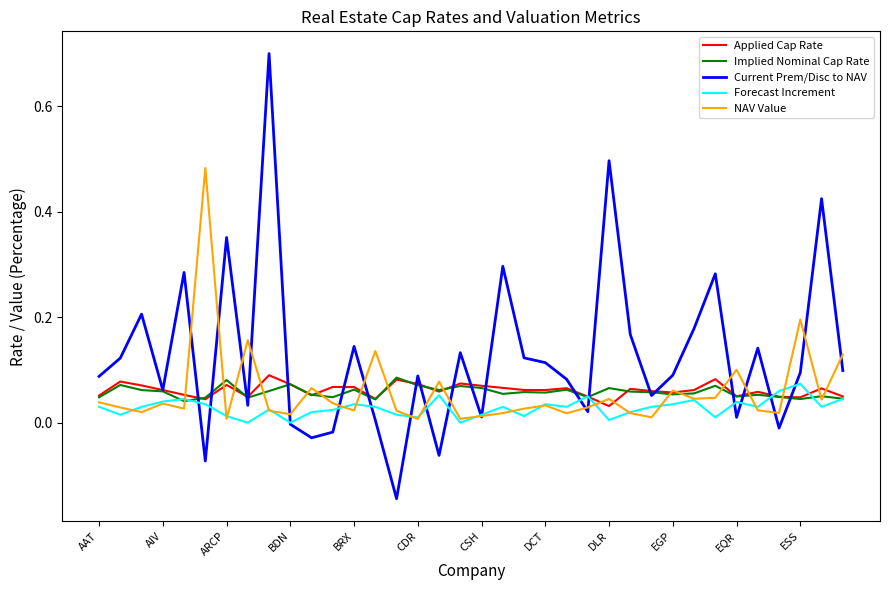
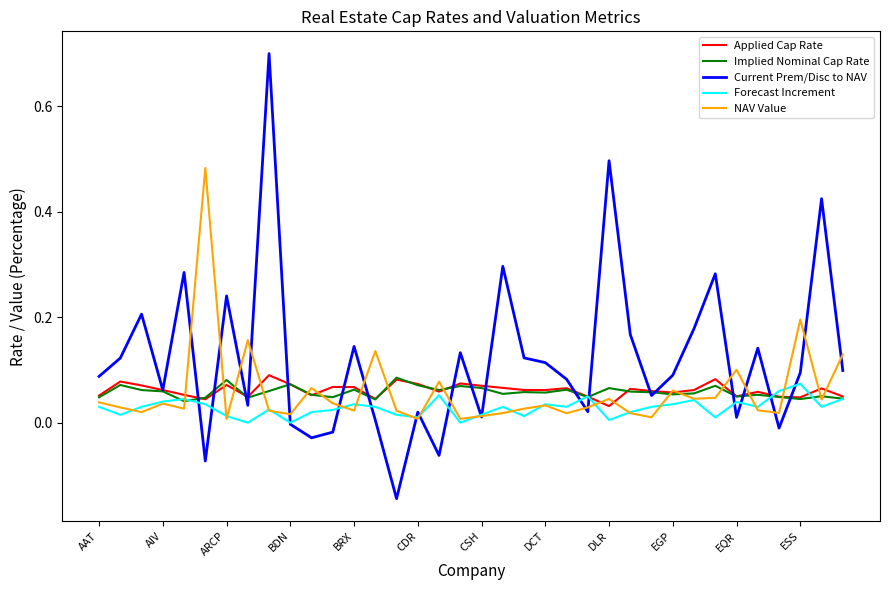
  {
    "Applied Cap Rate": {
      "ARCP": 0.07,
      "BRX": 0.07,
      "DCT": 0.06,
      "DLR": 0.03
    },
    "Implied Nominal Cap Rate": {
      "ARCP": 0.08,
      "BRX": 0.06,
      "DCT": 0.06,
      "DLR": 0.07
    },
    "Current Prem/Disc to NAV": {
      "AAT": 0.09,
-     "ARCP": 0.35,
+     "ARCP": 0.24,
      "BRX": 0.14,
-     "CDR": 0.09,
+     "CDR": 0.02,
      "DCT": 0.11,
      "DLR": 0.50,
      "EGP": 0.09,
      "EQR": 0.01,
      "ESS": 0.09
    },
    "Forecast Increment": {
      "AAT": 0.03,
      "ARCP": 0.01,
      "BRX": 0.04,
      "DLR": 0.01,
      "EGP": 0.04,
      "EQR": 0.04,
      "ESS": 0.07
    },
    "NAV Value": {
      "AAT": 0.04,
      "ARCP": 0.01,
      "BDN": 0.02,
      "BRX": 0.02,
      "DLR": 0.05,
      "EQR": 0.10,
      "ESS": 0.20
    }
  }
